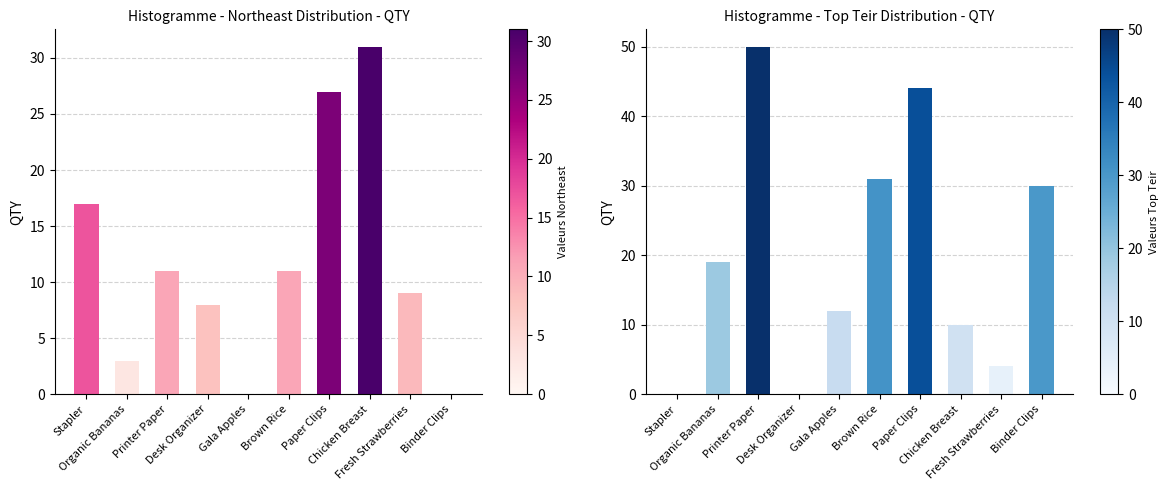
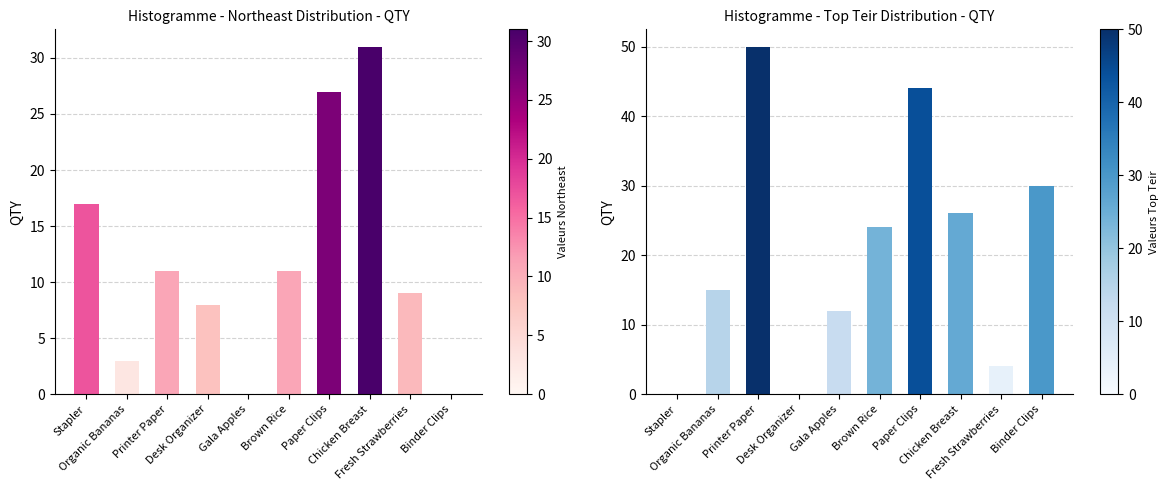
  {
    "Histogramme - Northeast Distribution - QTY": {
      "Stapler": 17.0,
      "Organic Bananas": 3.0,
      "Printer Paper": 11.0,
      "Desk Organizer": 8.0,
      "Gala Apples": 0.0,
      "Brown Rice": 11.0,
      "Paper Clips": 27.0,
      "Chicken Breast": 31.0,
      "Fresh Strawberries": 9.0,
      "Binder Clips": 0.0
    },
    "Histogramme - Top Teir Distribution - QTY": {
      "Stapler": 0,
-     "Organic Bananas": 19,
+     "Organic Bananas": 15,
      "Printer Paper": 50,
      "Desk Organizer": 0,
      "Gala Apples": 12,
-     "Brown Rice": 31,
+     "Brown Rice": 24,
      "Paper Clips": 44,
-     "Chicken Breast": 10,
+     "Chicken Breast": 26,
      "Fresh Strawberries": 4,
      "Binder Clips": 30
    }
  }
